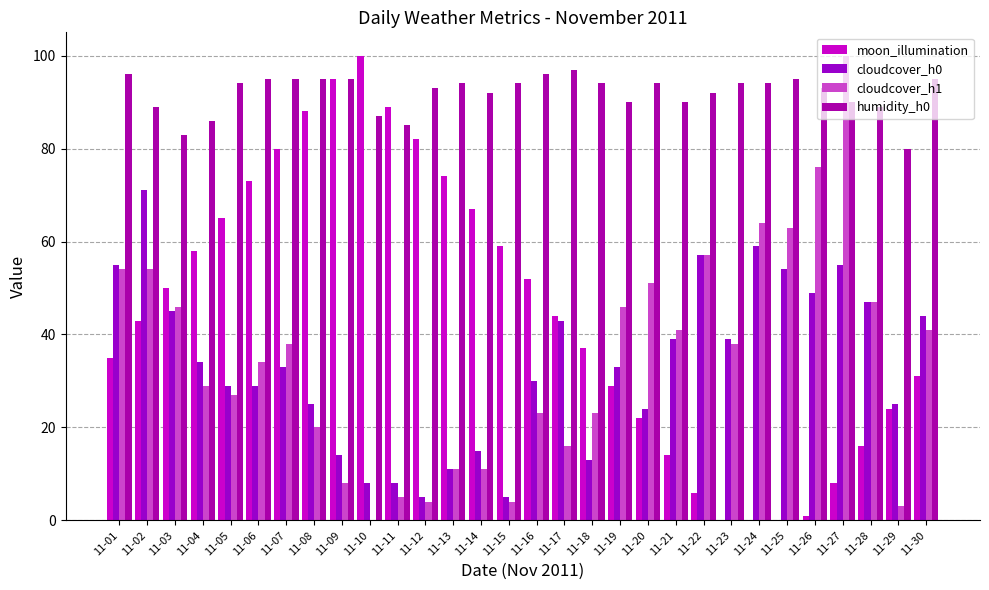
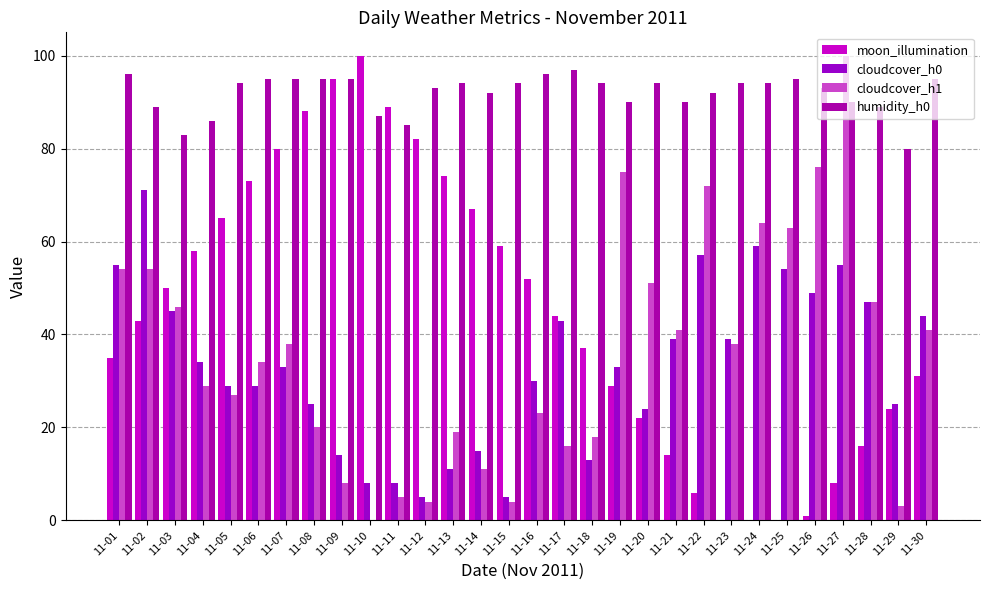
  {
    "cloudcover_h1": {
      "11-01": 54,
      "11-02": 54,
      "11-03": 46,
      "11-04": 29,
      "11-05": 27,
      "11-06": 34,
      "11-07": 38,
      "11-08": 20,
      "11-09": 8,
      "11-10": 0,
      "11-11": 5,
      "11-12": 4,
-     "11-13": 11,
+     "11-13": 19,
      "11-14": 11,
      "11-15": 4,
      "11-16": 23,
      "11-17": 16,
-     "11-18": 23,
-     "11-19": 46,
+     "11-18": 18,
+     "11-19": 75,
      "11-20": 51,
      "11-21": 41,
-     "11-22": 57,
+     "11-22": 72,
      "11-23": 38,
      "11-24": 64,
      "11-25": 63,
      "11-26": 76,
      "11-28": 47,
      "11-29": 3,
      "11-30": 41
    }
  }
